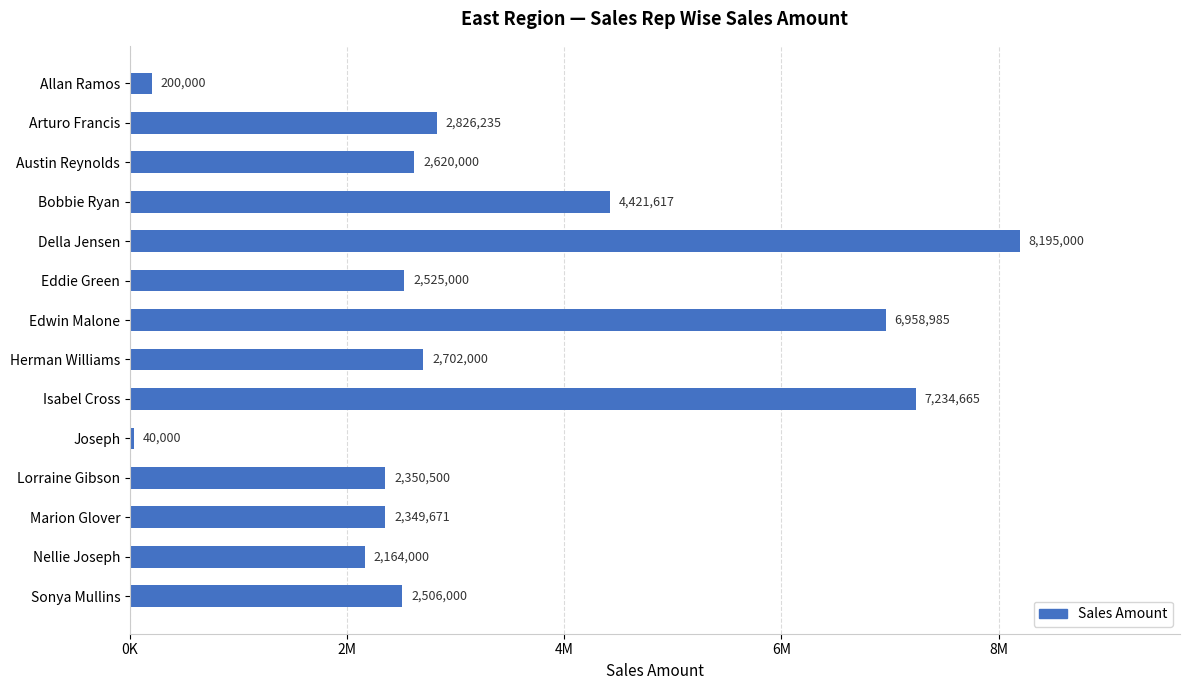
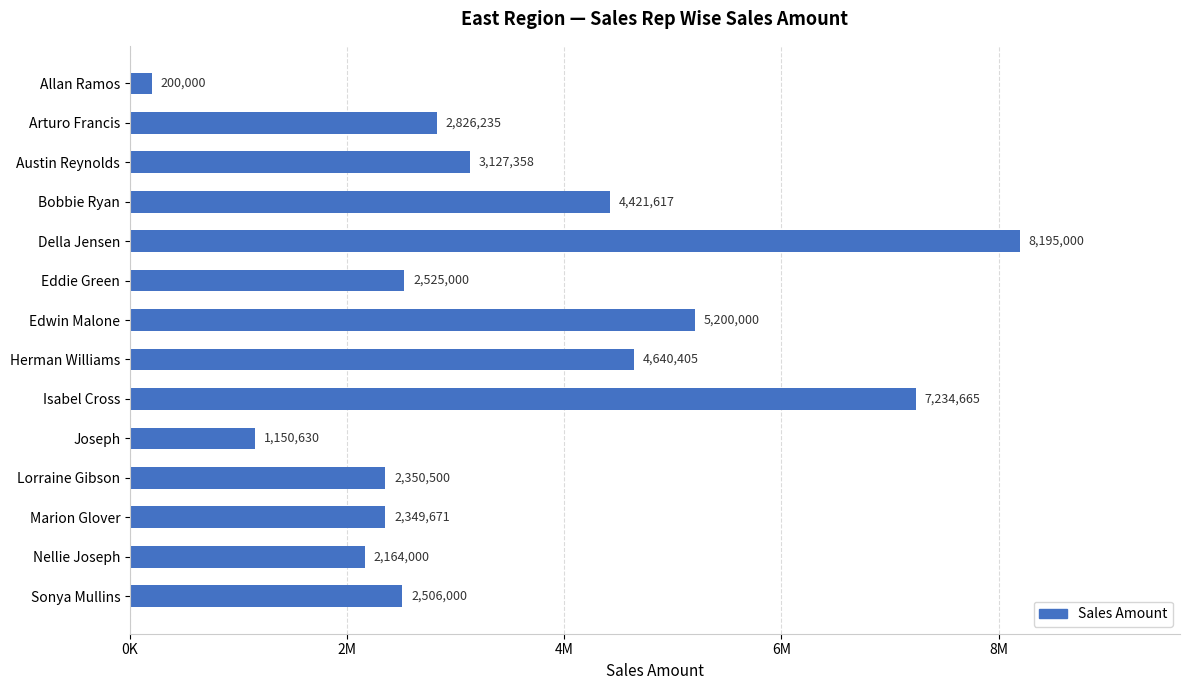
  {
    "Allan Ramos": "200,000",
    "Arturo Francis": "2,826,235",
-   "Austin Reynolds": "2,620,000",
+   "Austin Reynolds": "3,127,358",
    "Bobbie Ryan": "4,421,617",
    "Della Jensen": "8,195,000",
    "Eddie Green": "2,525,000",
-   "Edwin Malone": "6,958,985",
-   "Herman Williams": "2,702,000",
+   "Edwin Malone": "5,200,000",
+   "Herman Williams": "4,640,405",
    "Isabel Cross": "7,234,665",
-   "Joseph": "40,000",
+   "Joseph": "1,150,630",
    "Lorraine Gibson": "2,350,500",
    "Marion Glover": "2,349,671",
    "Nellie Joseph": "2,164,000",
    "Sonya Mullins": "2,506,000"
  }
